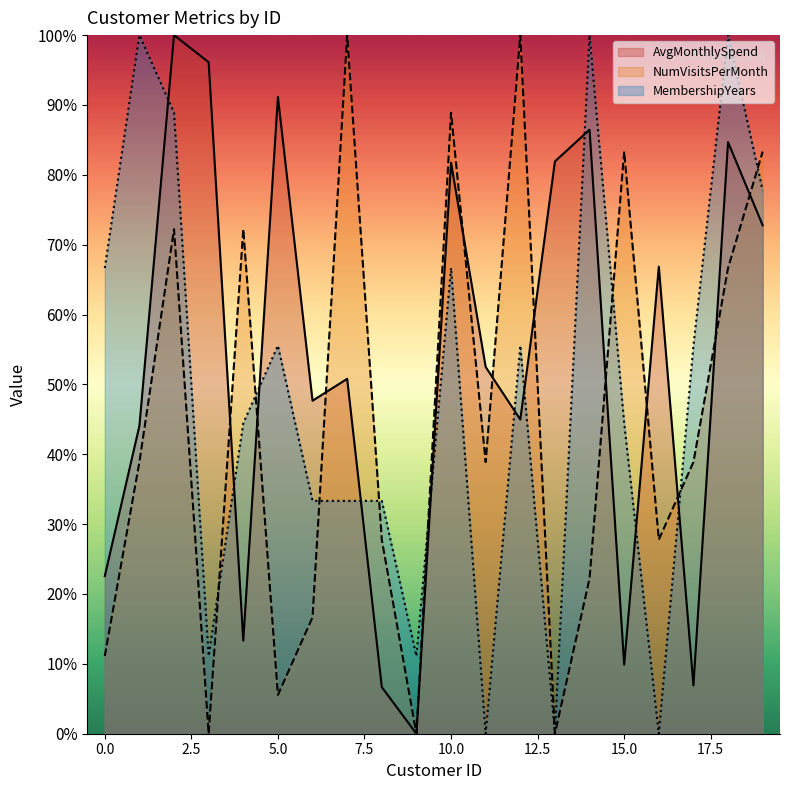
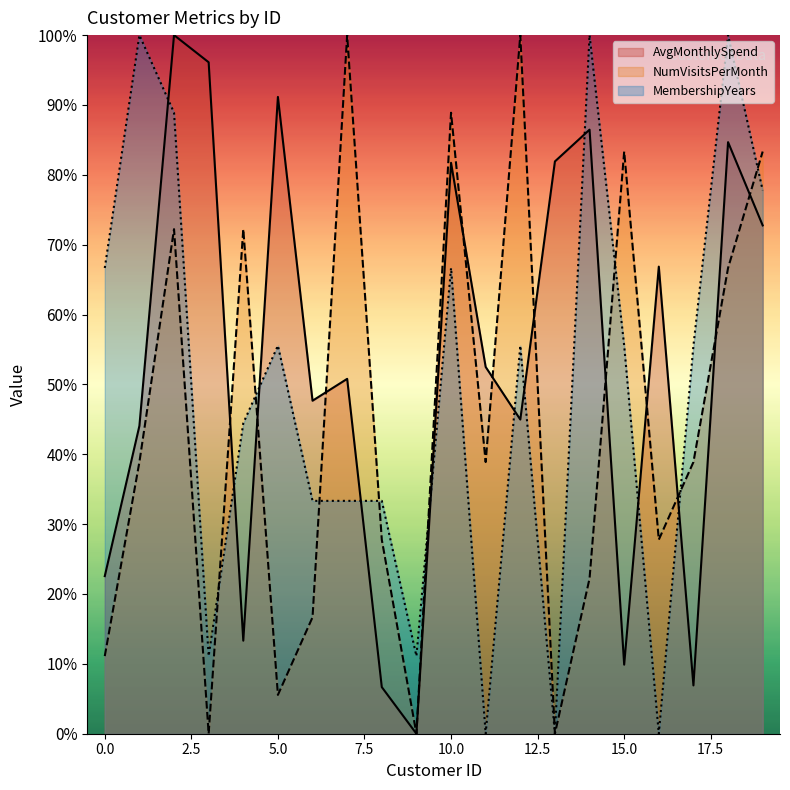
  {
    "MembershipYears": {
      "0.0": "67%",
      "5.0": "56%",
      "10.0": "67%",
-     "15.0": "44%"
+     "15.0": "56%"
    }
  }
